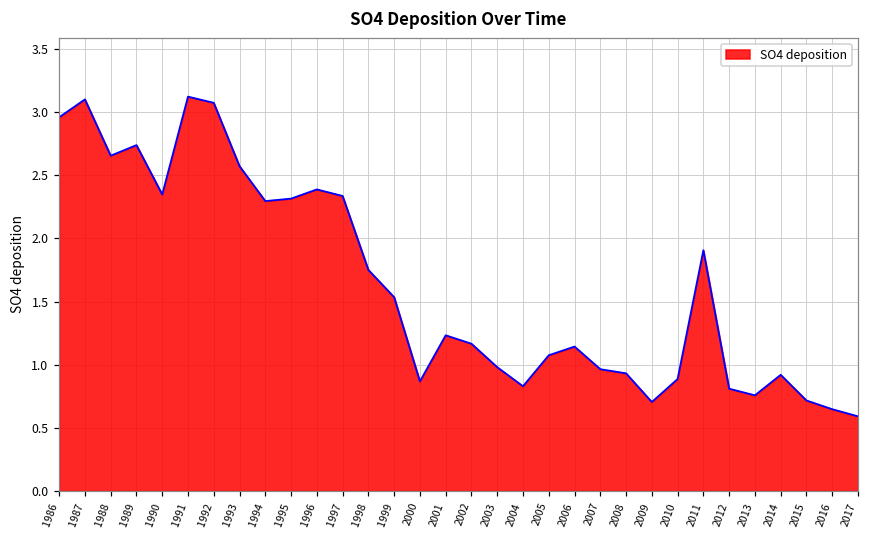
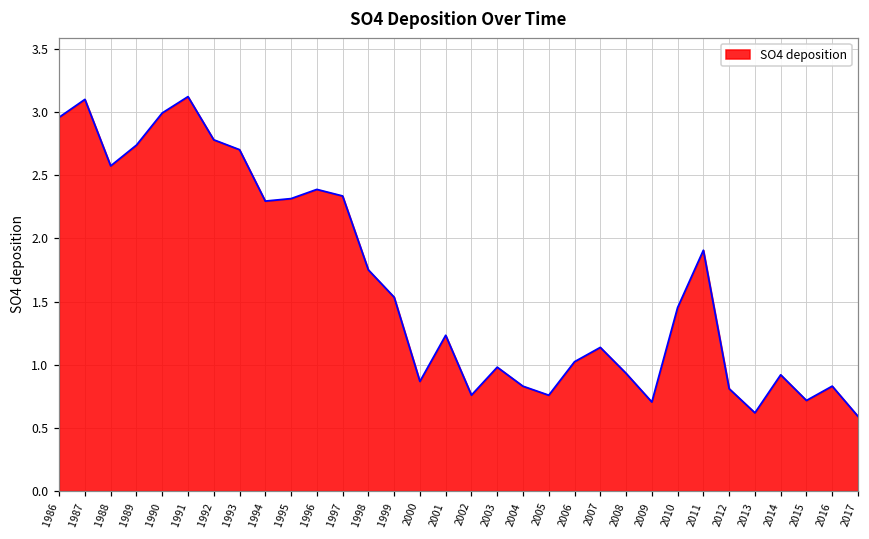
  {
    "1986": 2.96,
    "1987": 3.10,
-   "1988": 2.66,
+   "1988": 2.57,
    "1989": 2.74,
-   "1990": 2.35,
+   "1990": 2.99,
    "1991": 3.12,
-   "1992": 3.07,
-   "1993": 2.57,
+   "1992": 2.78,
+   "1993": 2.70,
    "1994": 2.30,
    "1995": 2.32,
    "1996": 2.39,
    "1997": 2.34,
    "1998": 1.75,
    "1999": 1.53,
    "2000": 0.87,
    "2001": 1.23,
-   "2002": 1.17,
+   "2002": 0.76,
    "2003": 0.98,
    "2004": 0.83,
-   "2005": 1.07,
-   "2006": 1.14,
-   "2007": 0.96,
+   "2005": 0.76,
+   "2006": 1.02,
+   "2007": 1.14,
    "2008": 0.93,
    "2009": 0.70,
-   "2010": 0.89,
+   "2010": 1.45,
    "2011": 1.91,
    "2012": 0.81,
-   "2013": 0.76,
+   "2013": 0.62,
    "2014": 0.92,
    "2015": 0.72,
-   "2016": 0.65,
+   "2016": 0.83,
    "2017": 0.59
  }
